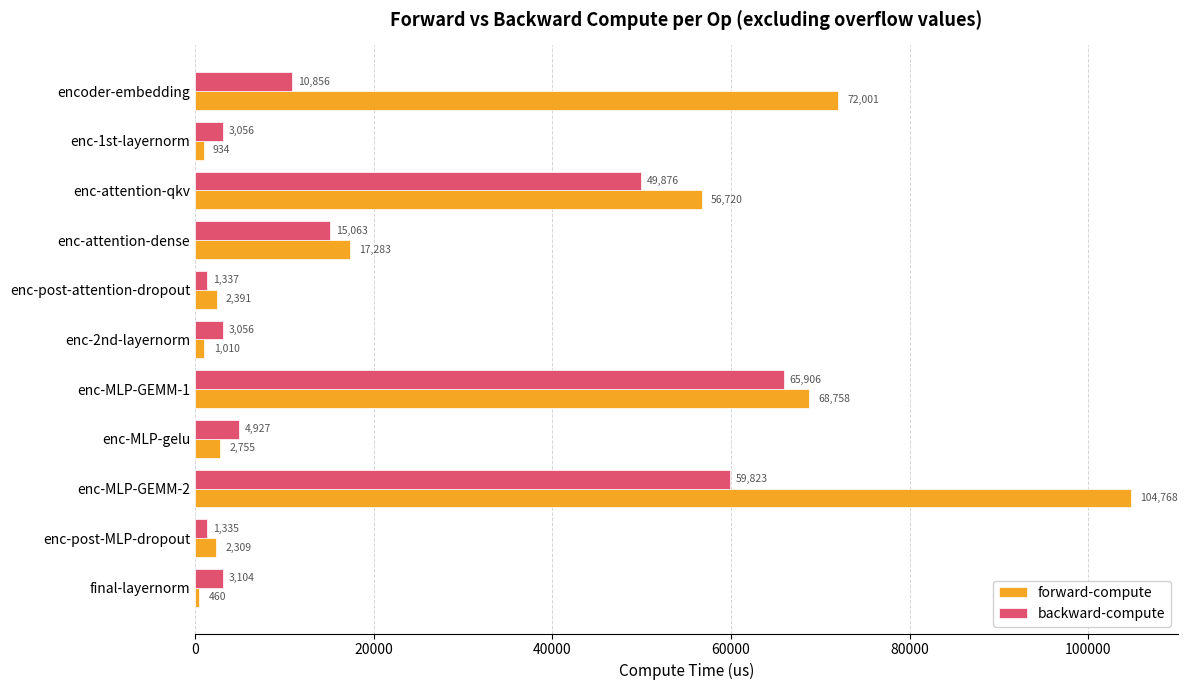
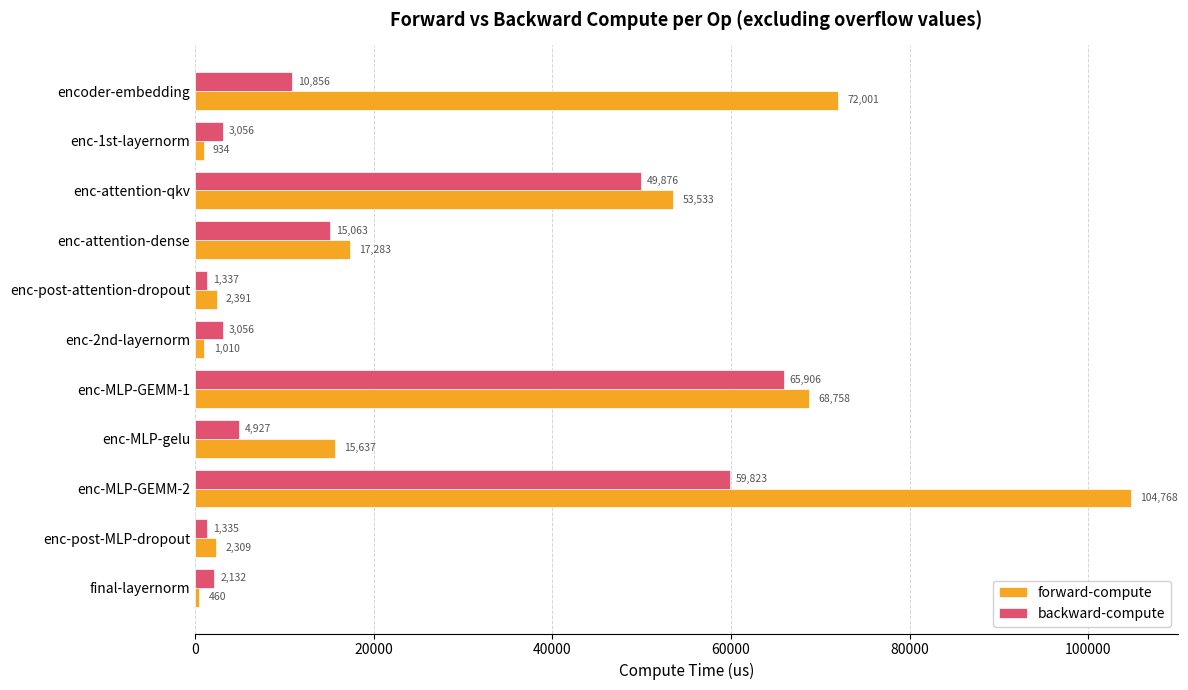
  {
    "forward-compute": {
      "encoder-embedding": "72,001",
      "enc-1st-layernorm": "934",
-     "enc-attention-qkv": "56,720",
+     "enc-attention-qkv": "53,533",
      "enc-attention-dense": "17,283",
      "enc-post-attention-dropout": "2,391",
      "enc-2nd-layernorm": "1,010",
      "enc-MLP-GEMM-1": "68,758",
-     "enc-MLP-gelu": "2,755",
+     "enc-MLP-gelu": "15,637",
      "enc-MLP-GEMM-2": "104,768",
      "enc-post-MLP-dropout": "2,309",
      "final-layernorm": "460"
    },
    "backward-compute": {
      "encoder-embedding": "10,856",
      "enc-1st-layernorm": "3,056",
      "enc-attention-qkv": "49,876",
      "enc-attention-dense": "15,063",
      "enc-post-attention-dropout": "1,337",
      "enc-2nd-layernorm": "3,056",
      "enc-MLP-GEMM-1": "65,906",
      "enc-MLP-gelu": "4,927",
      "enc-MLP-GEMM-2": "59,823",
      "enc-post-MLP-dropout": "1,335",
-     "final-layernorm": "3,104"
+     "final-layernorm": "2,132"
    }
  }
